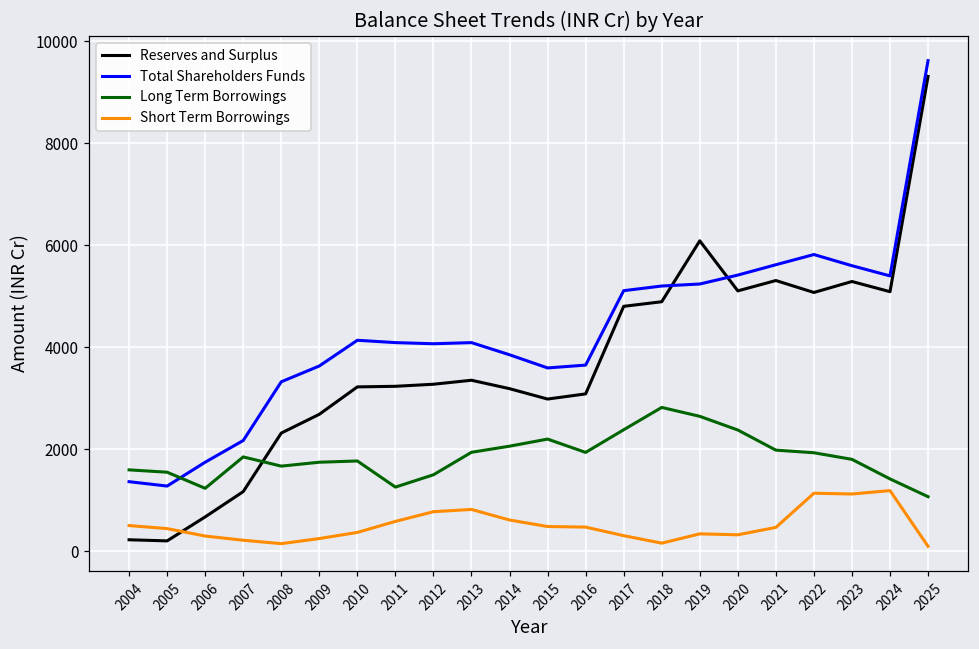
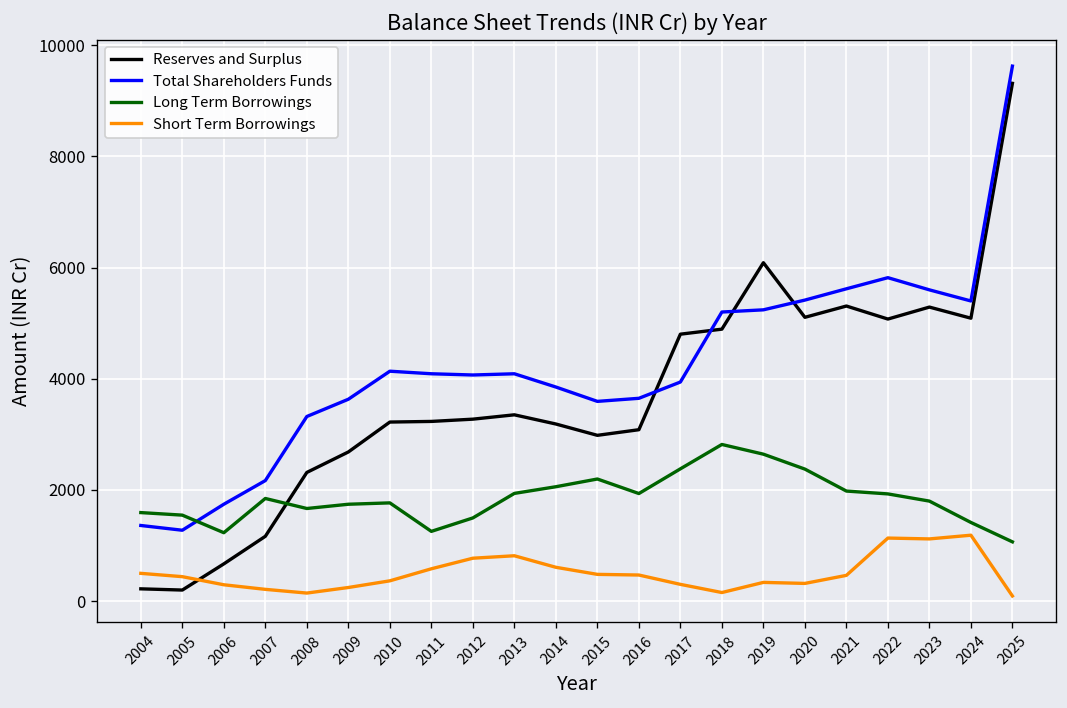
  {
    "Reserves and Surplus": {
      "2004": 200,
      "2005": 200,
      "2006": 700,
      "2007": 1200,
      "2008": 2300,
      "2009": 2700,
      "2010": 3200,
      "2011": 3200,
      "2012": 3300,
      "2013": 3400,
      "2014": 3200,
      "2015": 3000,
      "2016": 3100,
      "2017": 4800,
      "2018": 4900,
      "2019": 6100,
      "2020": 5100,
      "2021": 5300,
      "2022": 5100,
      "2023": 5300,
      "2024": 5100,
      "2025": 9300
    },
    "Total Shareholders Funds": {
      "2004": 1400,
      "2005": 1300,
      "2006": 1700,
      "2007": 2200,
      "2008": 3300,
      "2009": 3600,
      "2010": 4100,
      "2011": 4100,
      "2012": 4100,
      "2013": 4100,
      "2014": 3900,
      "2015": 3600,
      "2016": 3600,
-     "2017": 5100,
+     "2017": 3900,
      "2018": 5200,
      "2019": 5200,
      "2020": 5400,
      "2021": 5600,
      "2022": 5800,
      "2023": 5600,
      "2024": 5400,
      "2025": 9600
    },
    "Long Term Borrowings": {
      "2004": 1600,
      "2005": 1500,
      "2006": 1200,
      "2007": 1800,
      "2008": 1700,
      "2009": 1700,
      "2010": 1800,
      "2011": 1300,
      "2012": 1500,
      "2013": 1900,
      "2014": 2100,
      "2015": 2200,
      "2016": 1900,
      "2017": 2400,
      "2018": 2800,
      "2019": 2600,
      "2020": 2400,
      "2021": 2000,
      "2022": 1900,
      "2023": 1800,
      "2024": 1400,
      "2025": 1100
    },
    "Short Term Borrowings": {
      "2004": 500,
      "2005": 400,
      "2006": 300,
      "2007": 200,
      "2008": 100,
      "2009": 200,
      "2010": 400,
      "2011": 600,
      "2012": 800,
      "2013": 800,
      "2014": 600,
      "2015": 500,
      "2016": 500,
      "2017": 300,
      "2018": 200,
      "2019": 300,
      "2020": 300,
      "2021": 500,
      "2022": 1100,
      "2023": 1100,
      "2024": 1200,
      "2025": 100
    }
  }
